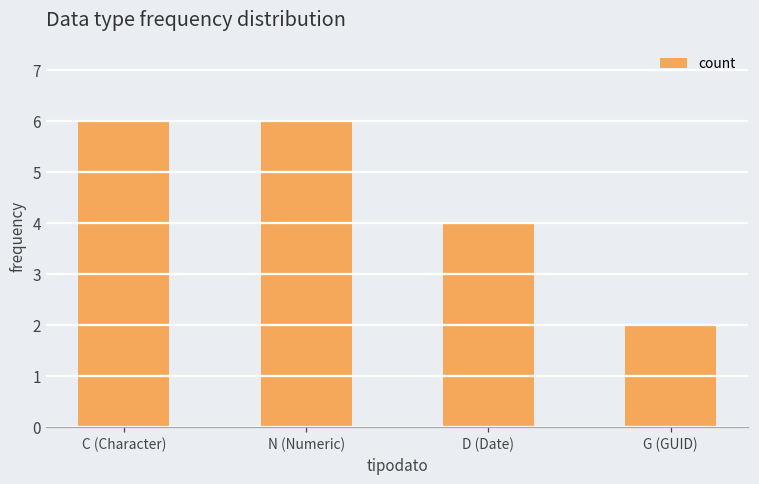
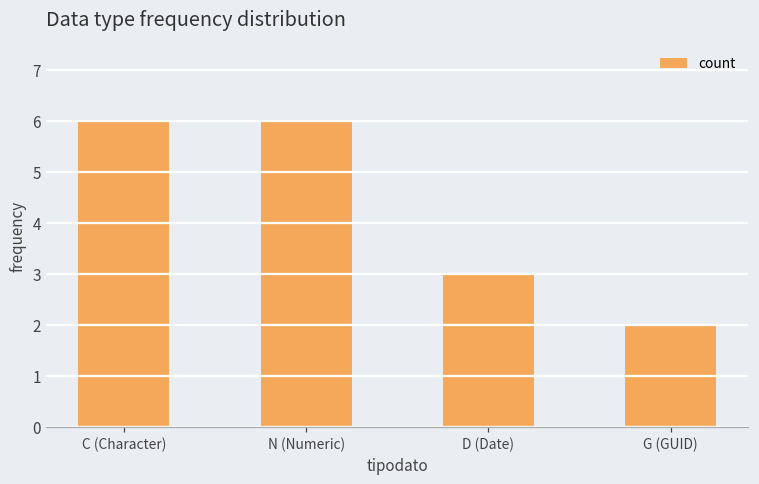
  {
    "C (Character)": 6,
    "N (Numeric)": 6,
-   "D (Date)": 4,
+   "D (Date)": 3,
    "G (GUID)": 2
  }
